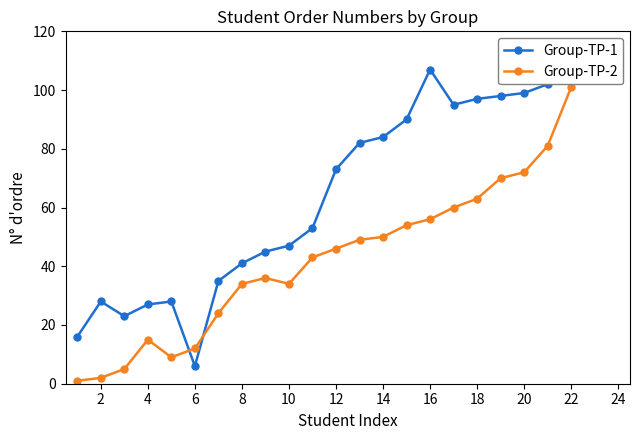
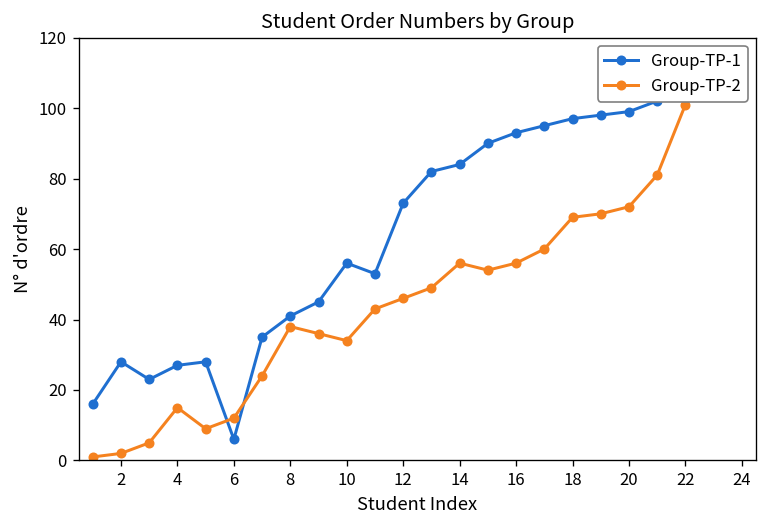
  {
    "Group-TP-1": {
      "2": 28,
      "4": 27,
      "6": 6,
      "8": 41,
-     "10": 47,
+     "10": 56,
      "12": 73,
      "14": 84,
-     "16": 107,
+     "16": 93,
      "18": 97,
      "20": 99
    },
    "Group-TP-2": {
      "2": 2,
      "4": 15,
      "6": 12,
-     "8": 34,
+     "8": 38,
      "10": 34,
      "12": 46,
-     "14": 50,
+     "14": 56,
      "16": 56,
-     "18": 63,
+     "18": 69,
      "20": 72,
      "22": 101
    }
  }
